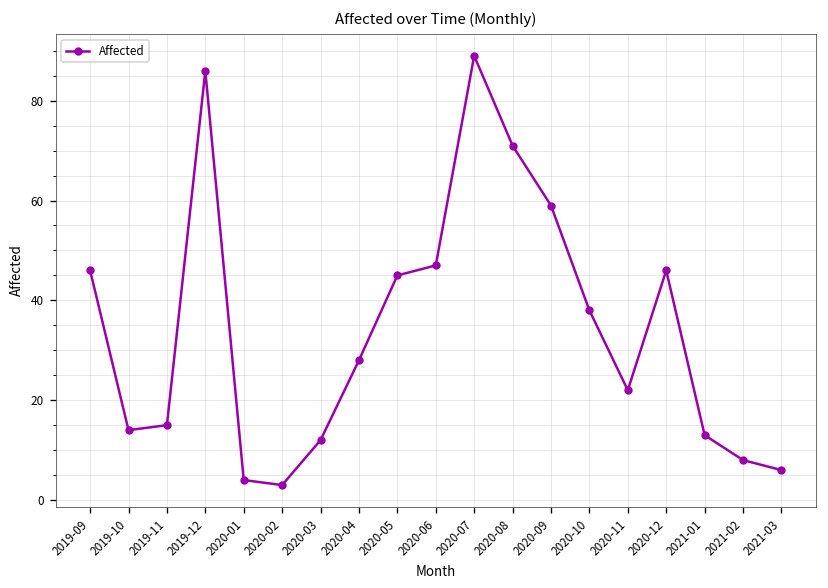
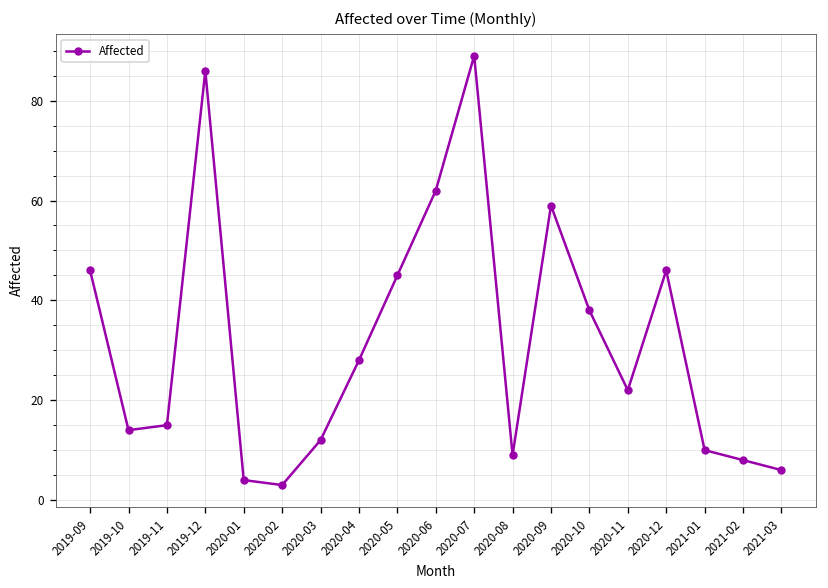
  {
    "2019-09": 46,
    "2019-10": 14,
    "2019-11": 15,
    "2019-12": 86,
    "2020-01": 4,
    "2020-02": 3,
    "2020-03": 12,
    "2020-04": 28,
    "2020-05": 45,
-   "2020-06": 47,
+   "2020-06": 62,
    "2020-07": 89,
-   "2020-08": 71,
+   "2020-08": 9,
    "2020-09": 59,
    "2020-10": 38,
    "2020-11": 22,
    "2020-12": 46,
-   "2021-01": 13,
+   "2021-01": 10,
    "2021-02": 8,
    "2021-03": 6
  }
